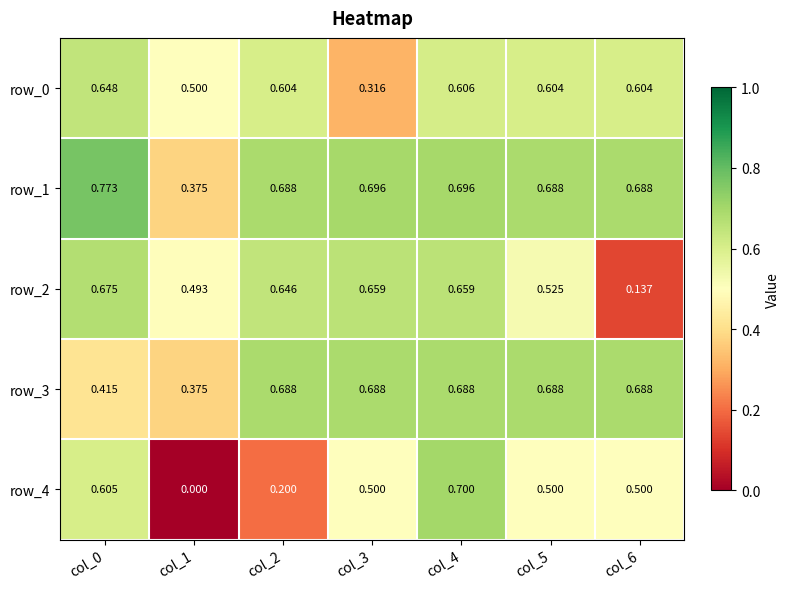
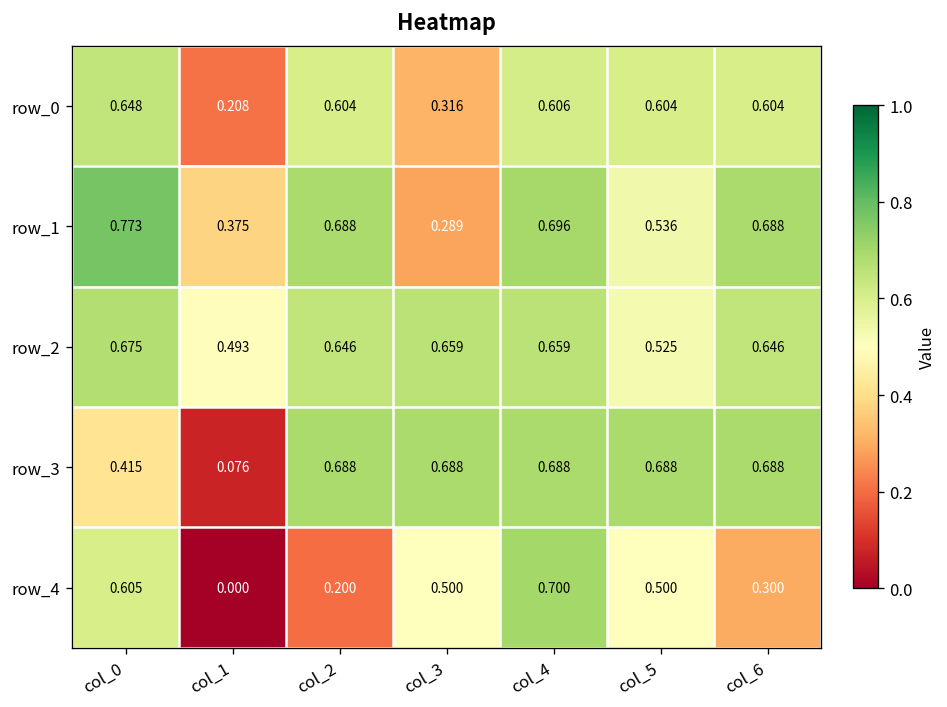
  {
    "row_0": {
      "col_0": 0.648,
-     "col_1": 0.500,
+     "col_1": 0.208,
      "col_2": 0.604,
      "col_3": 0.316,
      "col_4": 0.606,
      "col_5": 0.604,
      "col_6": 0.604
    },
    "row_1": {
      "col_0": 0.773,
      "col_1": 0.375,
      "col_2": 0.688,
-     "col_3": 0.696,
+     "col_3": 0.289,
      "col_4": 0.696,
-     "col_5": 0.688,
+     "col_5": 0.536,
      "col_6": 0.688
    },
    "row_2": {
      "col_0": 0.675,
      "col_1": 0.493,
      "col_2": 0.646,
      "col_3": 0.659,
      "col_4": 0.659,
      "col_5": 0.525,
-     "col_6": 0.137
+     "col_6": 0.646
    },
    "row_3": {
      "col_0": 0.415,
-     "col_1": 0.375,
+     "col_1": 0.076,
      "col_2": 0.688,
      "col_3": 0.688,
      "col_4": 0.688,
      "col_5": 0.688,
      "col_6": 0.688
    },
    "row_4": {
      "col_0": 0.605,
      "col_1": 0.000,
      "col_2": 0.200,
      "col_3": 0.500,
      "col_4": 0.700,
      "col_5": 0.500,
-     "col_6": 0.500
+     "col_6": 0.300
    }
  }
